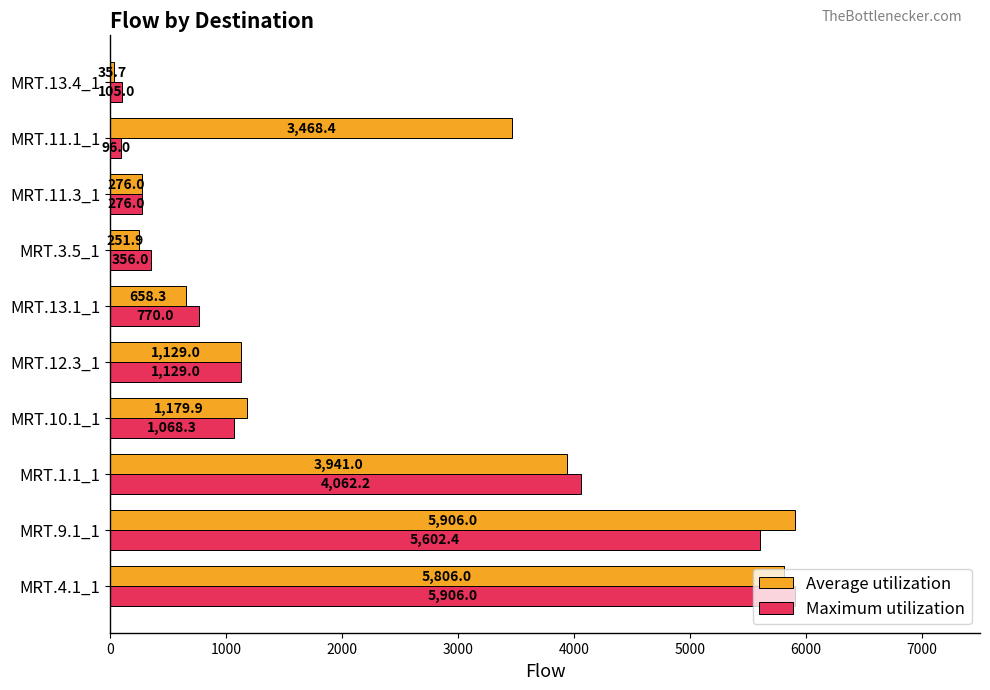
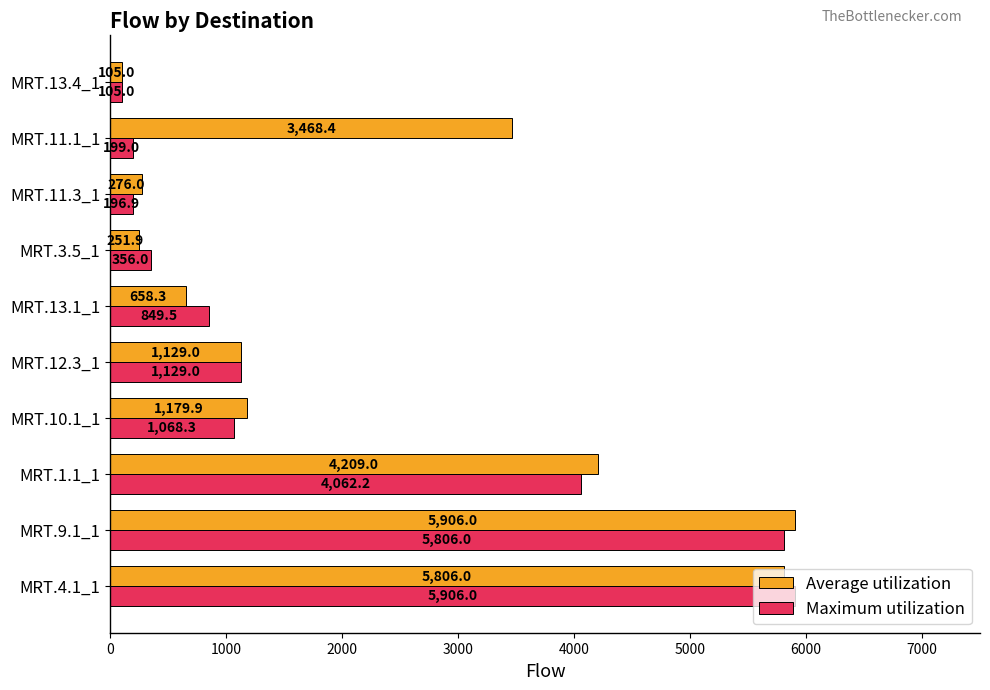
  {
    "Average utilization": {
-     "MRT.13.4_1": "35.7",
+     "MRT.13.4_1": "105.0",
      "MRT.11.1_1": "3,468.4",
      "MRT.11.3_1": "276.0",
      "MRT.3.5_1": "251.9",
      "MRT.13.1_1": "658.3",
      "MRT.12.3_1": "1,129.0",
      "MRT.10.1_1": "1,179.9",
-     "MRT.1.1_1": "3,941.0",
+     "MRT.1.1_1": "4,209.0",
      "MRT.9.1_1": "5,906.0"
    },
    "Maximum utilization": {
      "MRT.13.4_1": "105.0",
-     "MRT.11.1_1": "96.0",
-     "MRT.11.3_1": "276.0",
+     "MRT.11.1_1": "199.0",
+     "MRT.11.3_1": "196.9",
      "MRT.3.5_1": "356.0",
-     "MRT.13.1_1": "770.0",
+     "MRT.13.1_1": "849.5",
      "MRT.12.3_1": "1,129.0",
      "MRT.10.1_1": "1,068.3",
      "MRT.1.1_1": "4,062.2",
-     "MRT.9.1_1": "5,602.4"
+     "MRT.9.1_1": "5,806.0"
    }
  }
